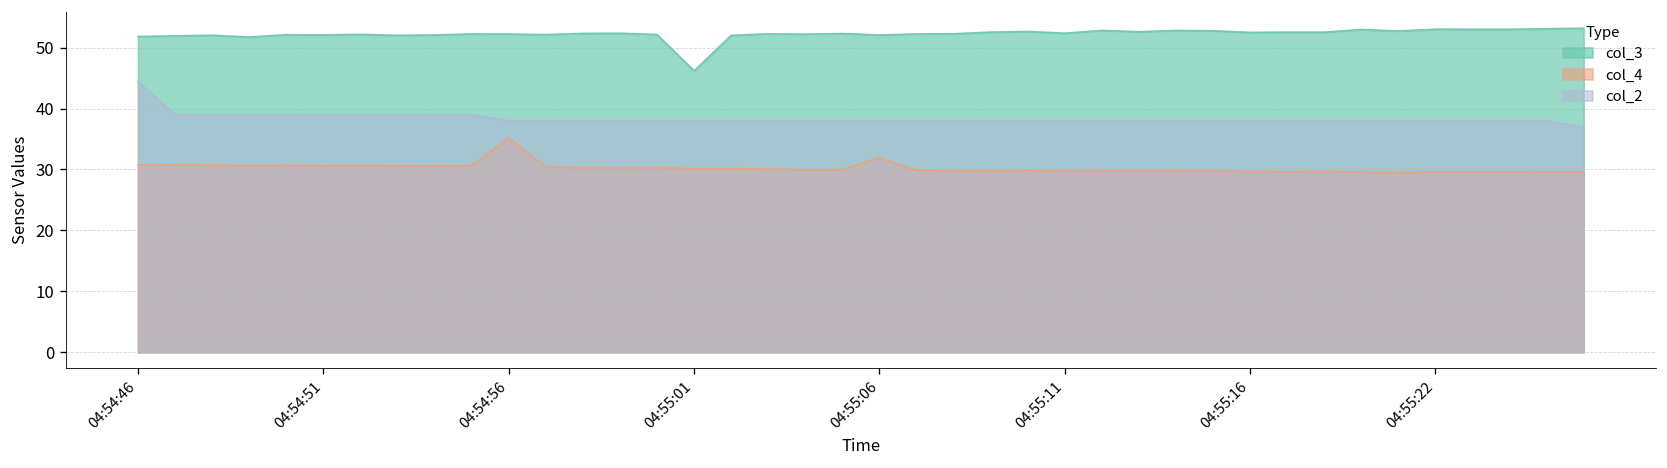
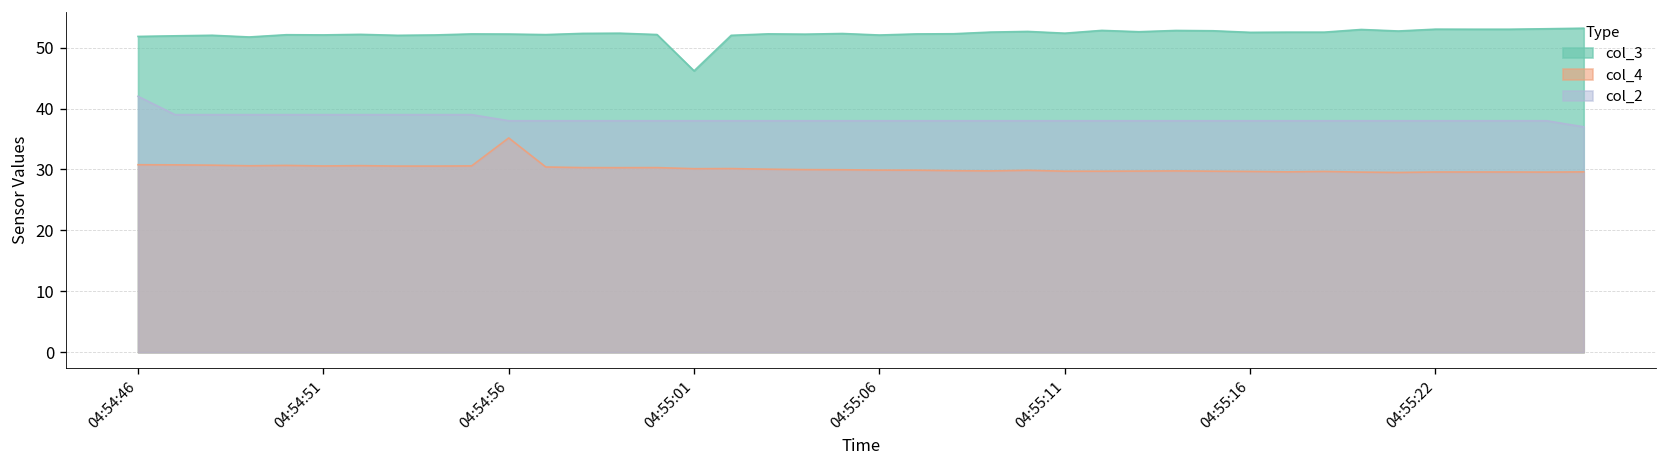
  {
    "col_3": {
      "04:54:46": 52,
      "04:54:51": 52,
      "04:54:56": 52,
      "04:55:01": 46,
      "04:55:06": 52,
      "04:55:11": 52,
      "04:55:16": 53,
      "04:55:22": 53
    },
    "col_4": {
      "04:54:46": 31,
      "04:54:51": 31,
      "04:54:56": 35,
      "04:55:01": 30,
-     "04:55:06": 32,
+     "04:55:06": 30,
      "04:55:11": 30,
      "04:55:16": 30,
      "04:55:22": 30
    },
    "col_2": {
-     "04:54:46": 44,
+     "04:54:46": 42,
      "04:54:51": 39,
      "04:54:56": 38,
      "04:55:01": 38,
      "04:55:06": 38,
      "04:55:11": 38,
      "04:55:16": 38,
      "04:55:22": 38
    }
  }
